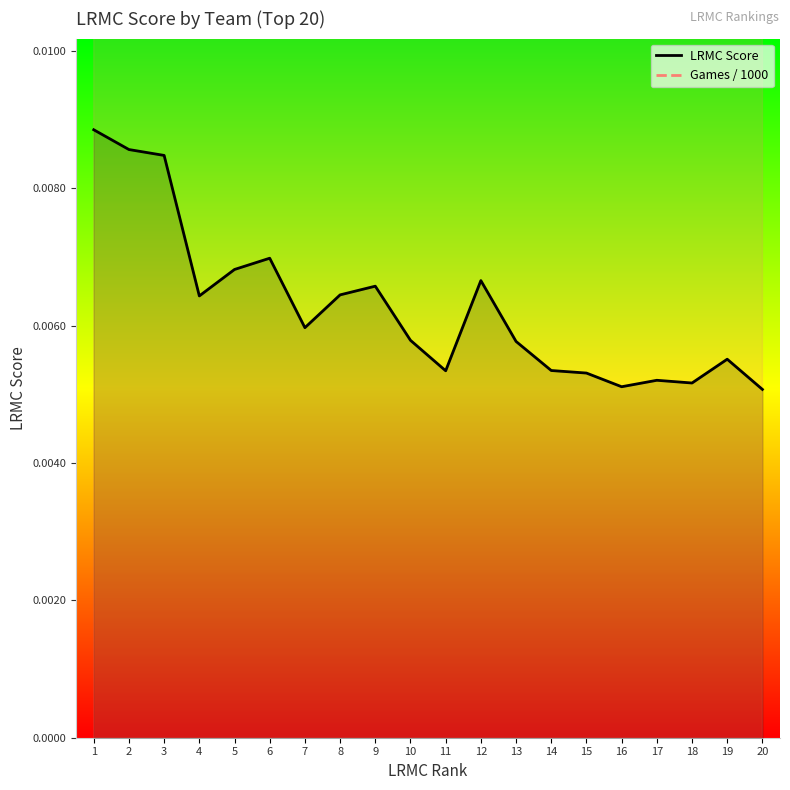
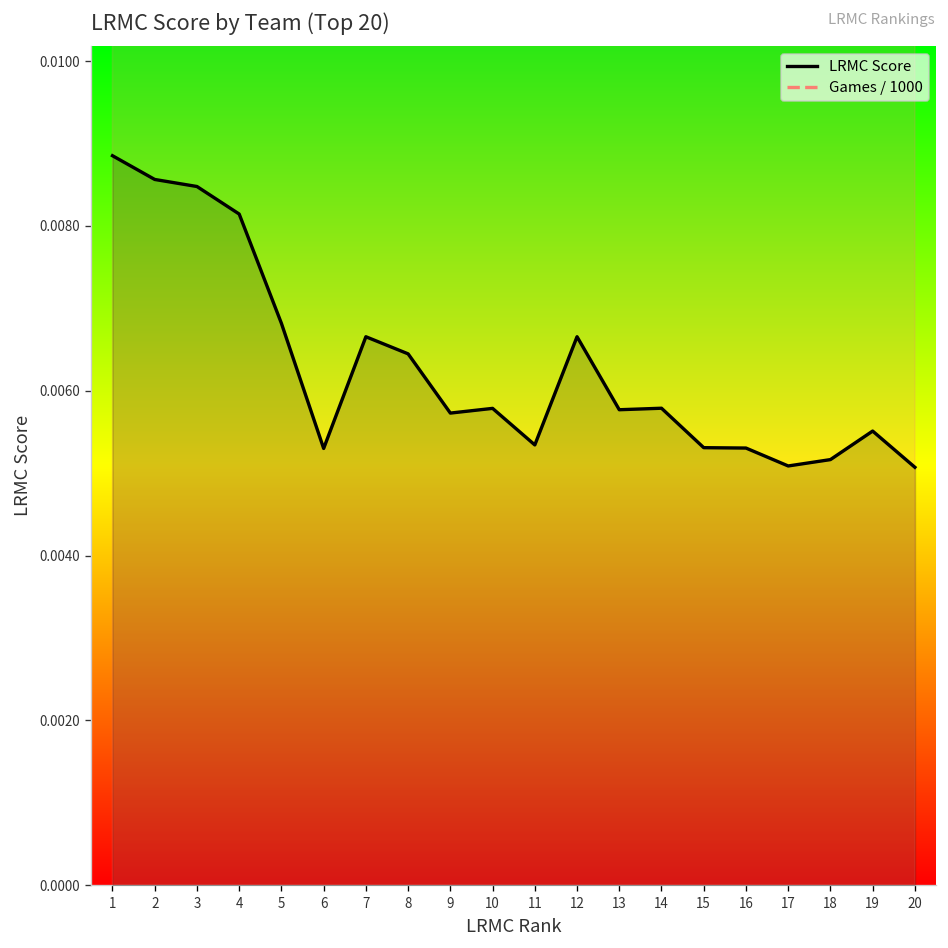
  {
    "LRMC Score": {
      "1": 0.0089,
      "2": 0.0086,
      "3": 0.0085,
-     "4": 0.0064,
+     "4": 0.0081,
      "5": 0.0068,
-     "6": 0.0070,
-     "7": 0.0060,
+     "6": 0.0053,
+     "7": 0.0067,
      "8": 0.0064,
-     "9": 0.0066,
+     "9": 0.0057,
      "10": 0.0058,
      "11": 0.0053,
      "12": 0.0067,
      "13": 0.0058,
-     "14": 0.0053,
+     "14": 0.0058,
      "15": 0.0053,
-     "16": 0.0051,
-     "17": 0.0052,
+     "16": 0.0053,
+     "17": 0.0051,
      "18": 0.0052,
      "19": 0.0055,
      "20": 0.0051
    }
  }
